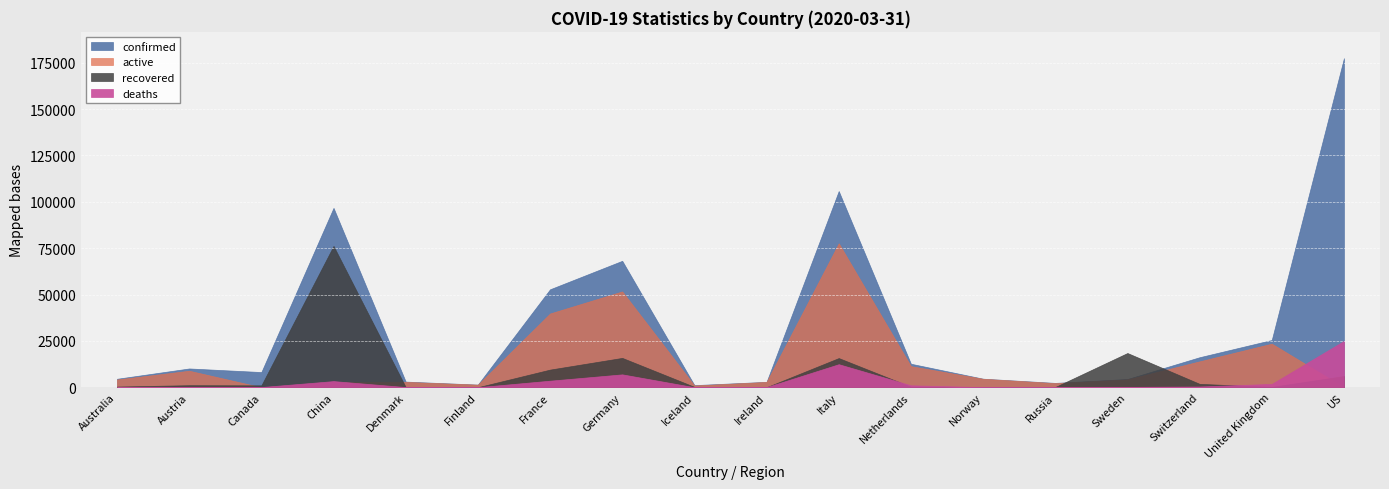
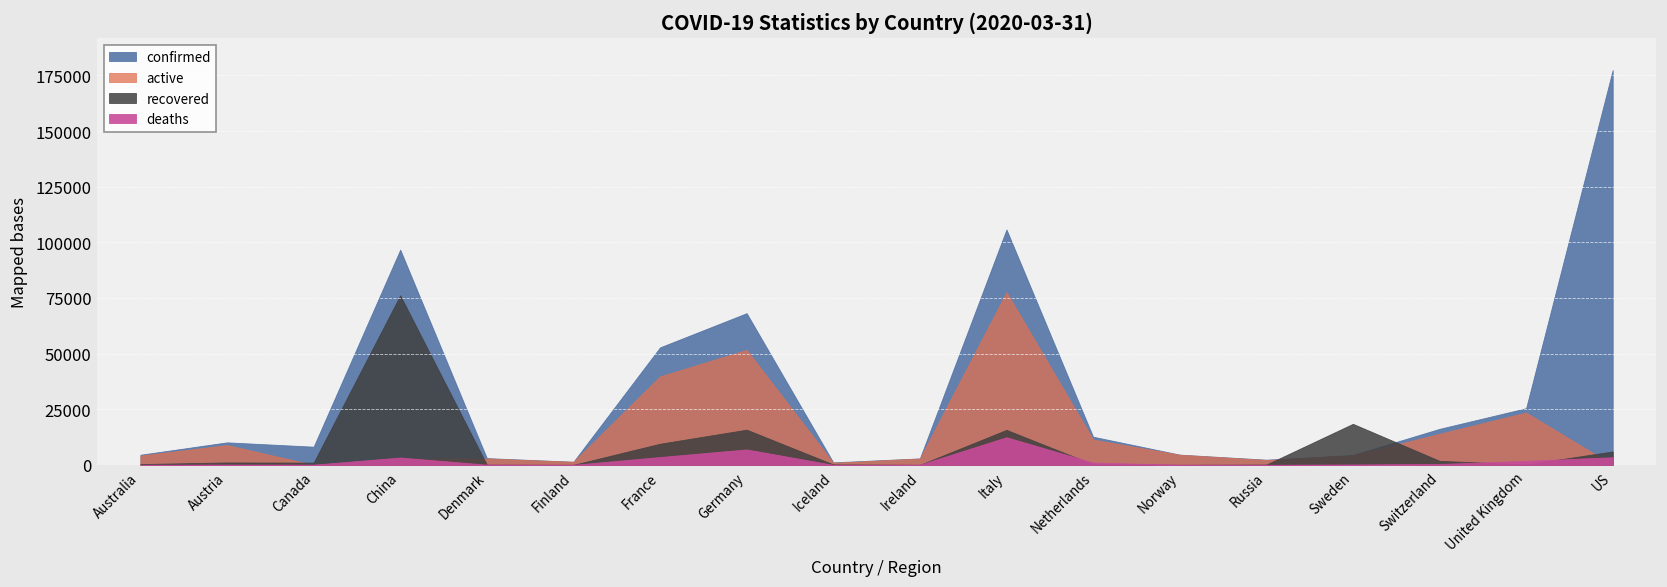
  {
    "confirmed": {
      "Canada": 8000,
      "China": 97000,
      "France": 53000,
      "Germany": 68000,
      "Italy": 106000,
      "Switzerland": 16000,
      "United Kingdom": 25000,
      "US": 177000
    },
    "active": {
      "France": 40000,
      "Germany": 52000,
      "Italy": 78000,
      "Switzerland": 14000,
      "United Kingdom": 24000,
      "US": 0
    },
    "recovered": {
      "China": 76000,
      "France": 10000,
      "Germany": 16000,
      "Italy": 16000,
      "Sweden": 18000,
      "Switzerland": 2000,
      "US": 6000
    },
    "deaths": {
      "France": 4000,
      "Germany": 7000,
      "Italy": 12000,
      "United Kingdom": 2000,
-     "US": 25000
+     "US": 3000
    }
  }
